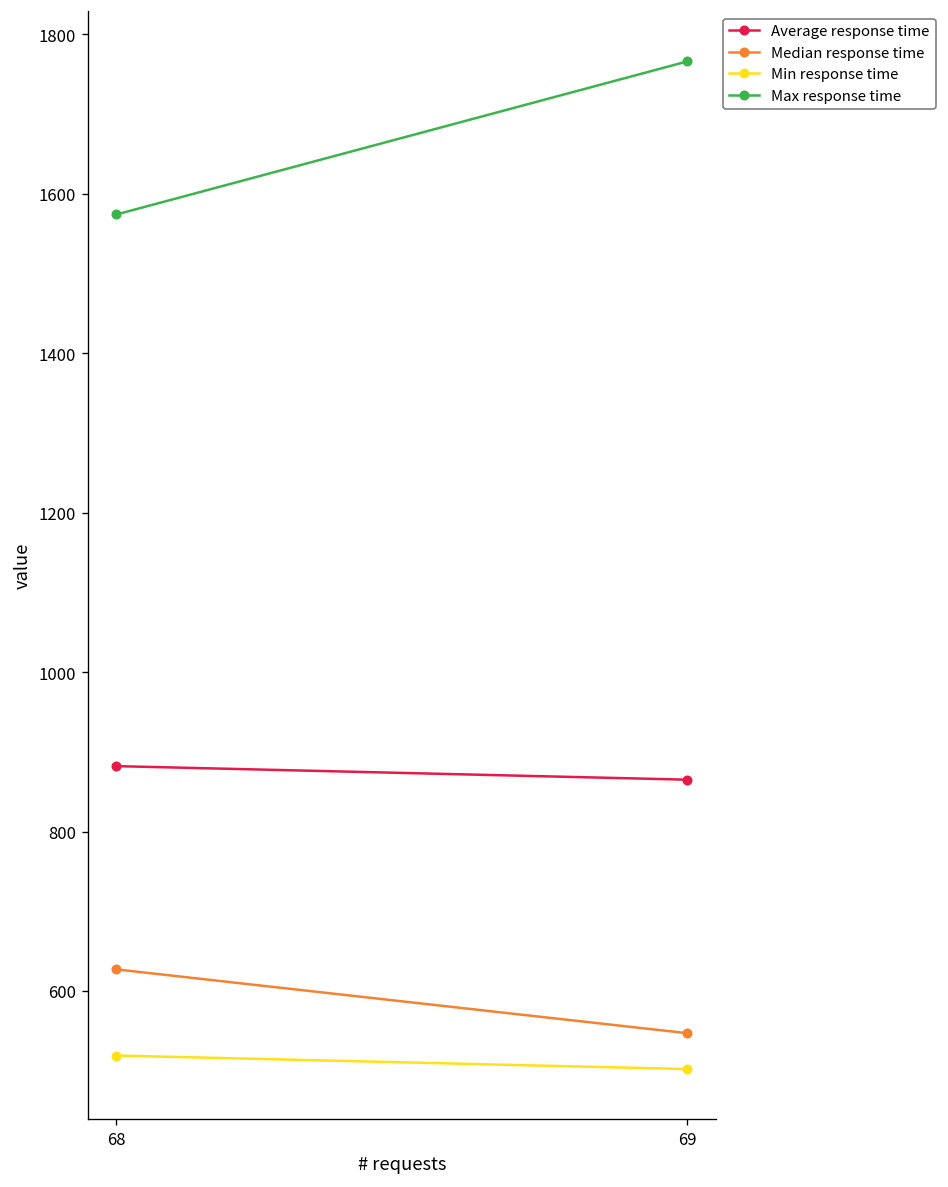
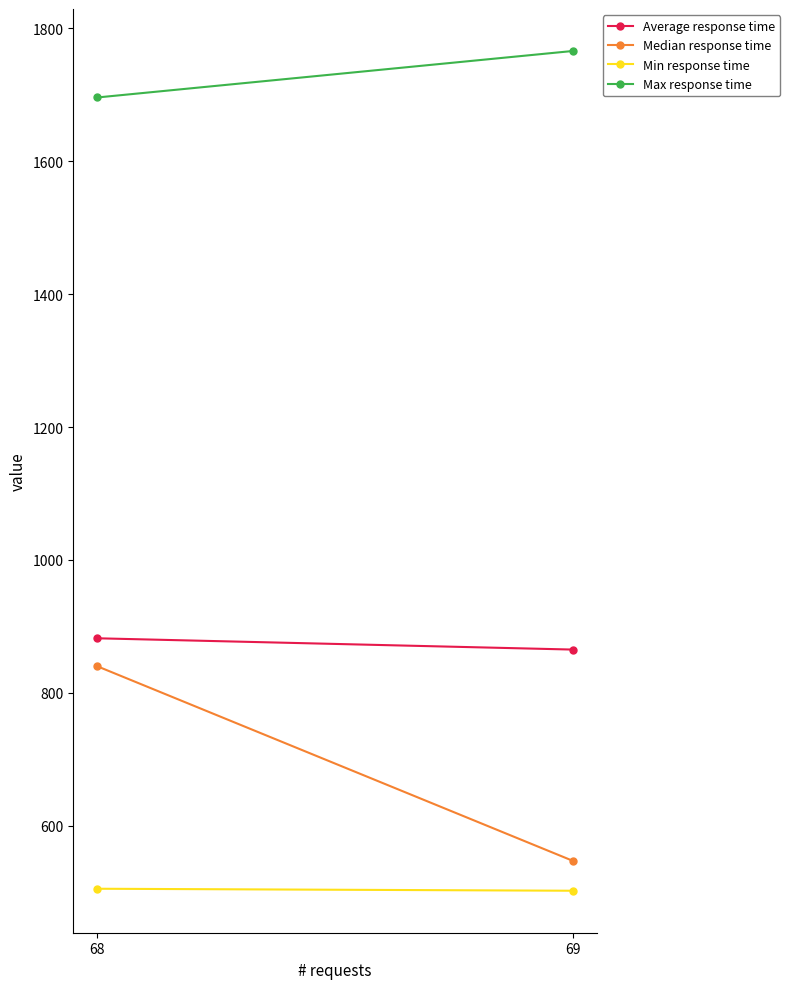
  {
    "Average response time": {
      "68": 880,
      "69": 870
    },
    "Median response time": {
-     "68": 630,
+     "68": 840,
      "69": 550
    },
    "Min response time": {
-     "68": 520,
+     "68": 510,
      "69": 500
    },
    "Max response time": {
-     "68": 1570,
+     "68": 1700,
      "69": 1770
    }
  }
